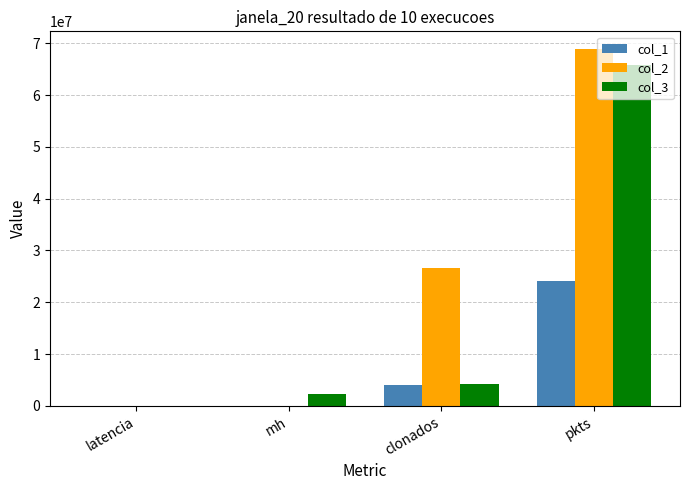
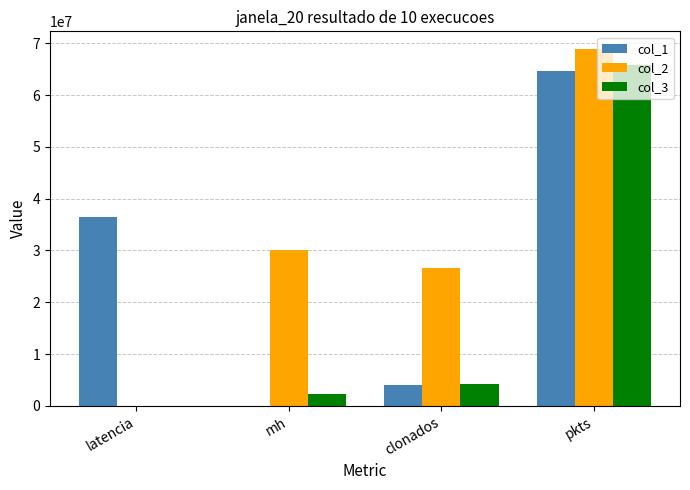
  {
    "col_1": {
-     "latencia": 0,
+     "latencia": 36000000,
      "clonados": 4000000,
-     "pkts": 24000000
+     "pkts": 65000000
    },
    "col_2": {
-     "mh": 0,
+     "mh": 30000000,
      "clonados": 27000000,
      "pkts": 69000000
    },
    "col_3": {
      "mh": 2000000,
      "clonados": 4000000
    }
  }
